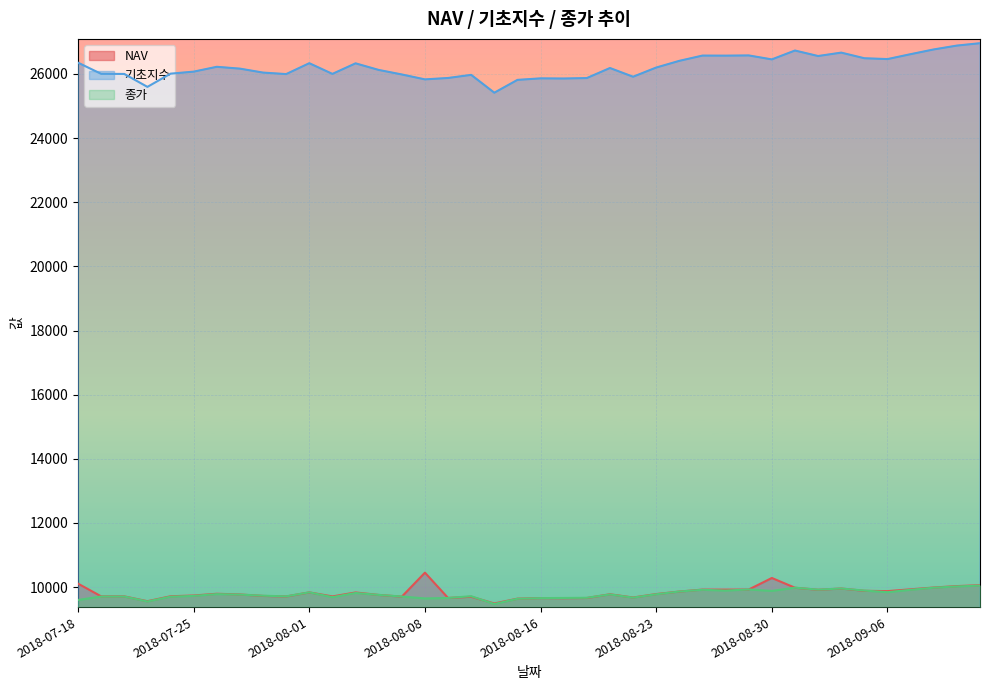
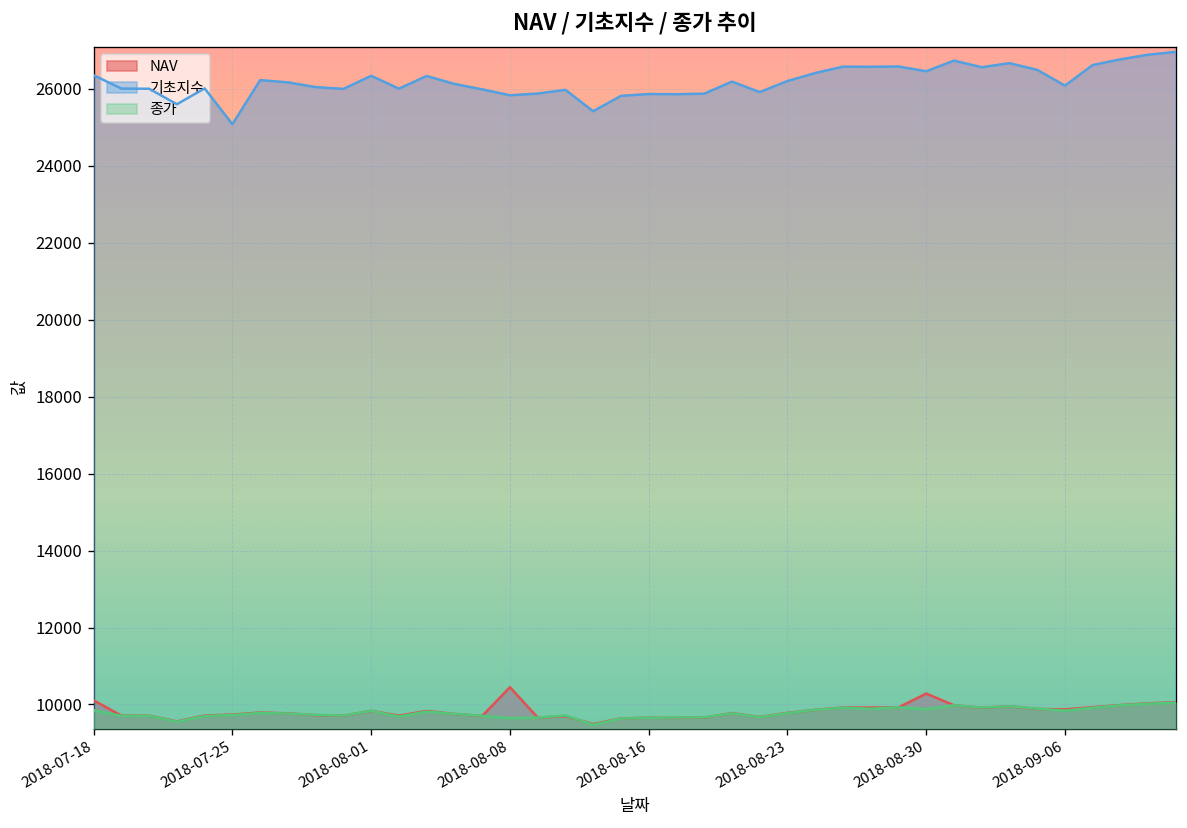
  {
    "NAV": {
      "2018-07-18": 10100,
      "2018-08-08": 10400,
      "2018-08-30": 10300
    },
    "기초지수": {
      "2018-07-18": 26400,
-     "2018-07-25": 26100,
+     "2018-07-25": 25100,
      "2018-08-01": 26300,
      "2018-08-08": 25800,
      "2018-08-16": 25900,
      "2018-08-23": 26200,
      "2018-08-30": 26500,
-     "2018-09-06": 26500
+     "2018-09-06": 26100
    },
    "종가": {
-     "2018-07-18": 9600,
+     "2018-07-18": 9900,
      "2018-08-08": 9600,
      "2018-08-30": 9900
    }
  }
